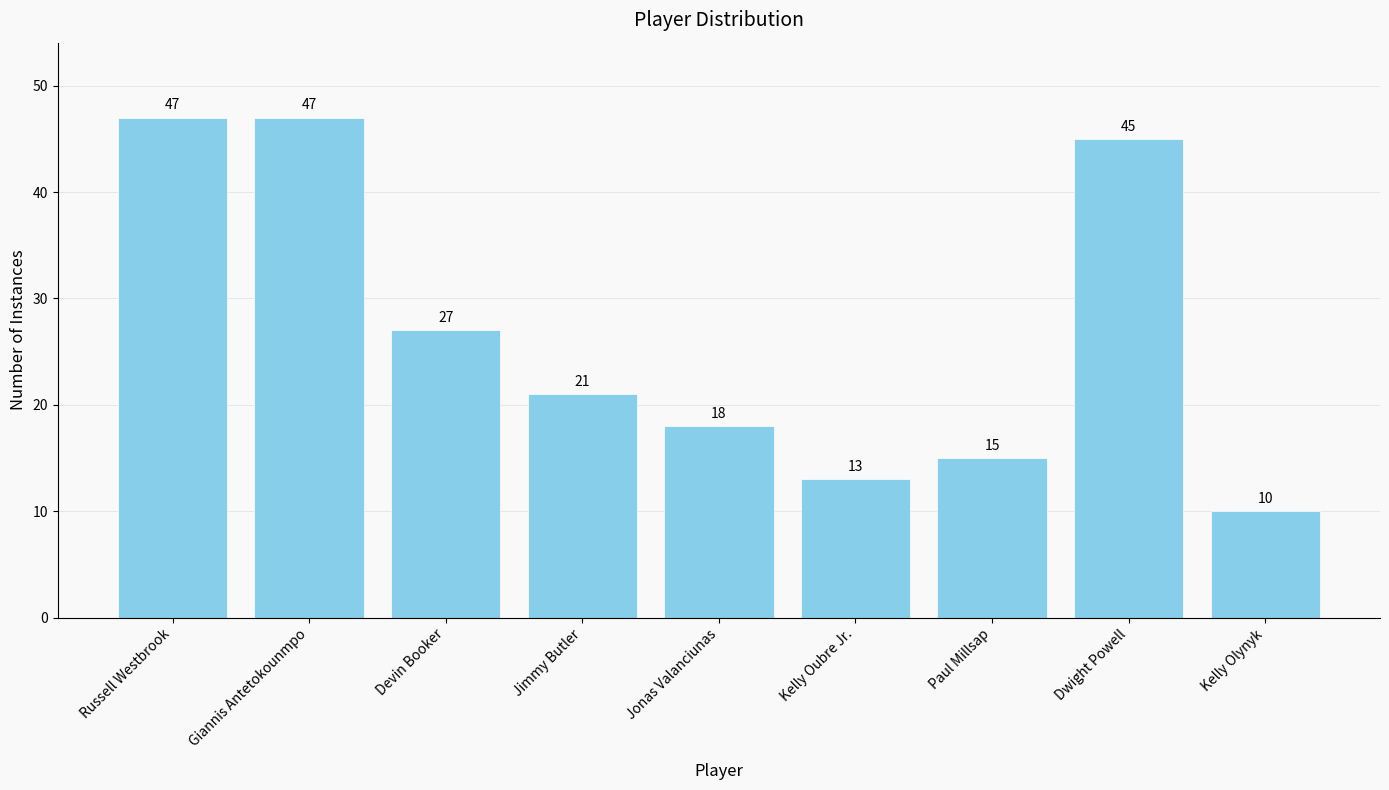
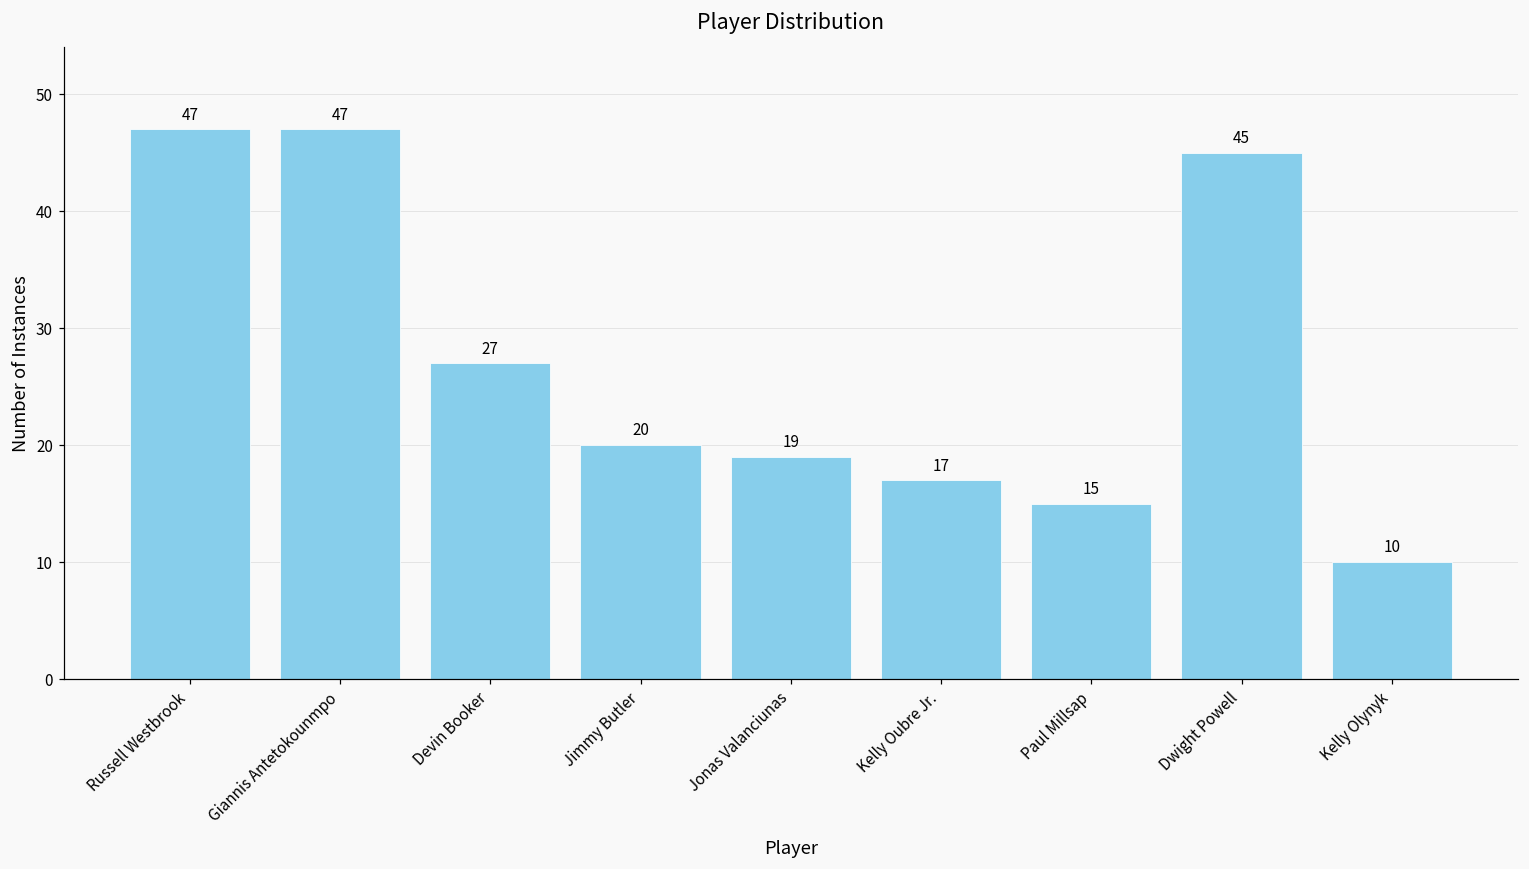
  {
    "Russell Westbrook": 47,
    "Giannis Antetokounmpo": 47,
    "Devin Booker": 27,
-   "Jimmy Butler": 21,
-   "Jonas Valanciunas": 18,
-   "Kelly Oubre Jr.": 13,
+   "Jimmy Butler": 20,
+   "Jonas Valanciunas": 19,
+   "Kelly Oubre Jr.": 17,
    "Paul Millsap": 15,
    "Dwight Powell": 45,
    "Kelly Olynyk": 10
  }
